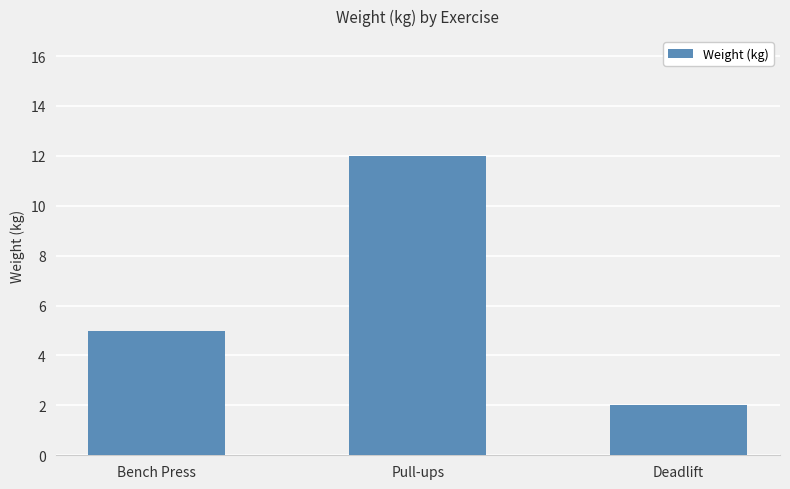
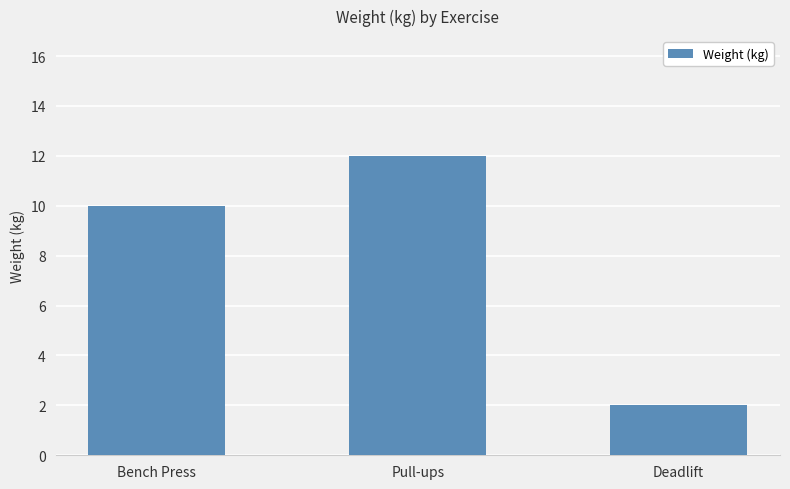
  {
-   "Bench Press": 5,
+   "Bench Press": 10,
    "Pull-ups": 12,
    "Deadlift": 2
  }
